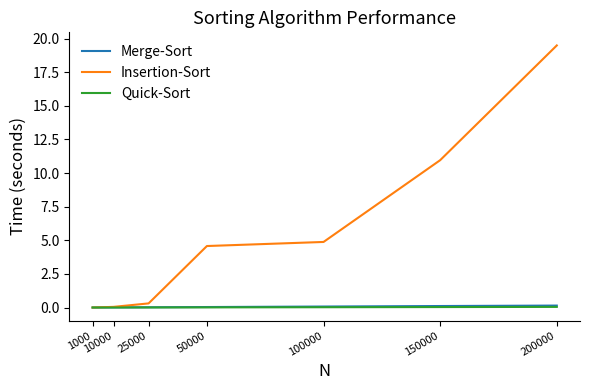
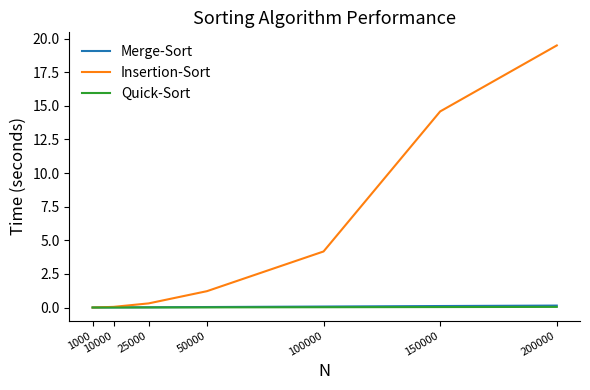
  {
    "Insertion-Sort": {
      "25000": 0.3,
-     "50000": 4.6,
-     "100000": 4.9,
-     "150000": 11.0,
+     "50000": 1.2,
+     "100000": 4.2,
+     "150000": 14.6,
      "200000": 19.5
    }
  }
